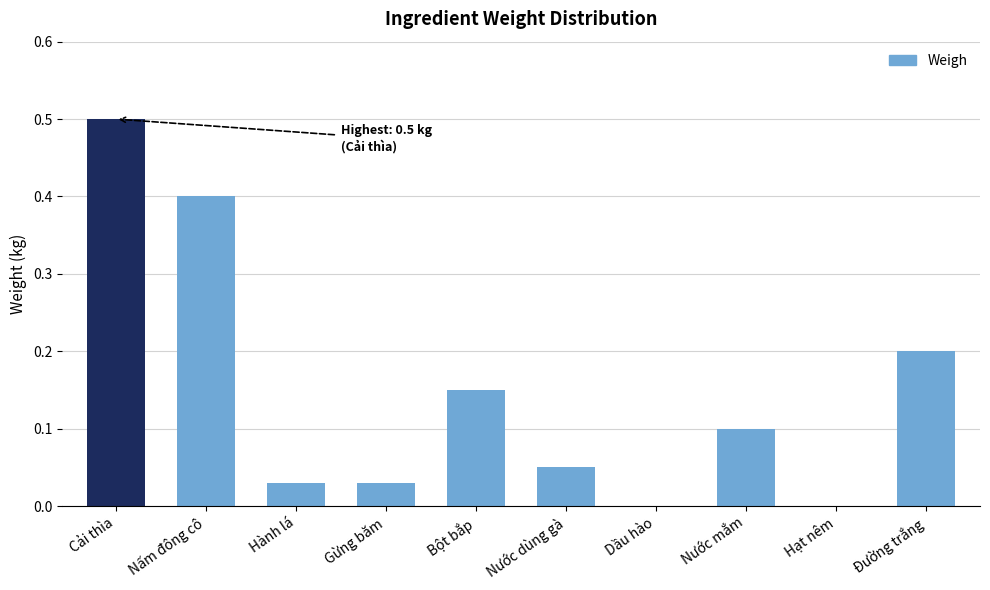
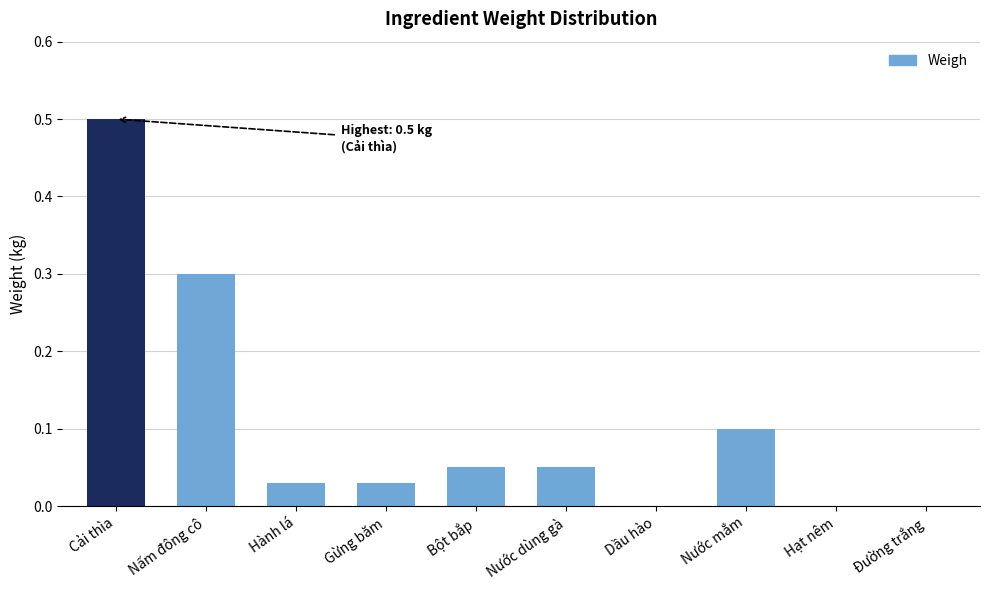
  {
-   "Nấm đông cô": 0.4,
+   "Nấm đông cô": 0.3,
    "Hành lá": 0.03,
    "Gừng băm": 0.03,
-   "Bột bắp": 0.15,
+   "Bột bắp": 0.05,
    "Nước dùng gà": 0.05,
    "Dầu hào": 0.00,
    "Nước mắm": 0.10,
    "Hạt nêm": 0.00,
-   "Đường trắng": 0.2
+   "Đường trắng": 0.0
  }
